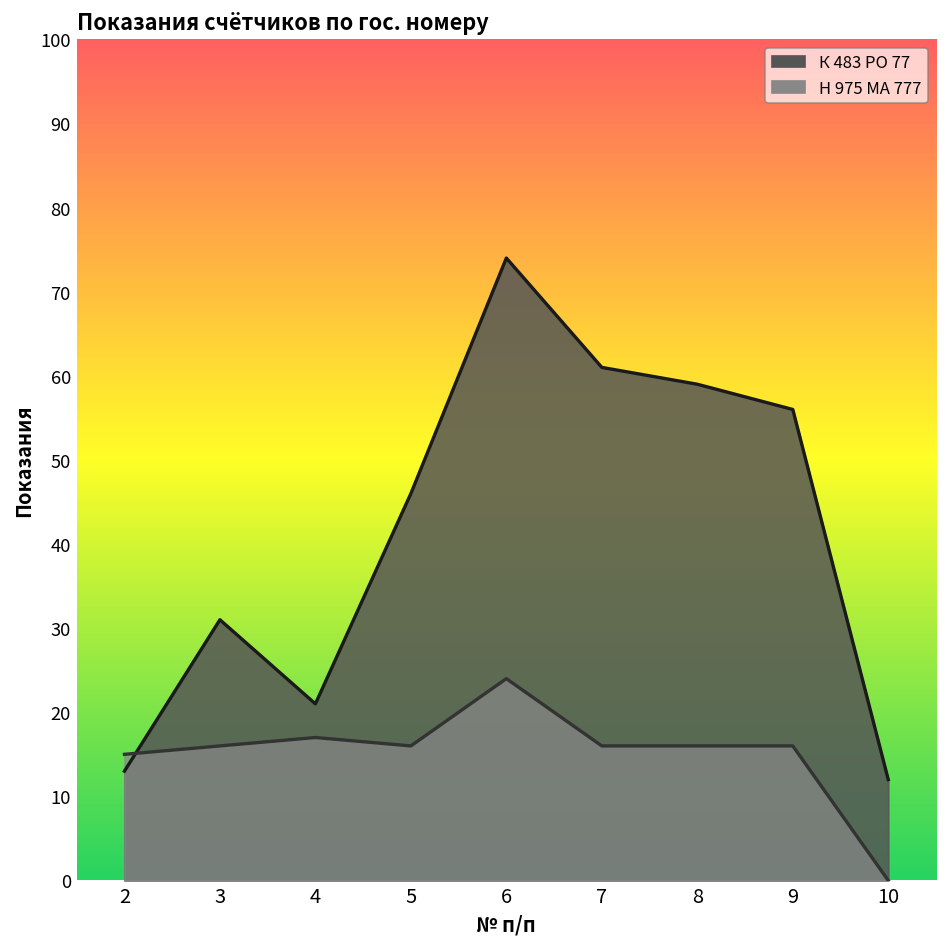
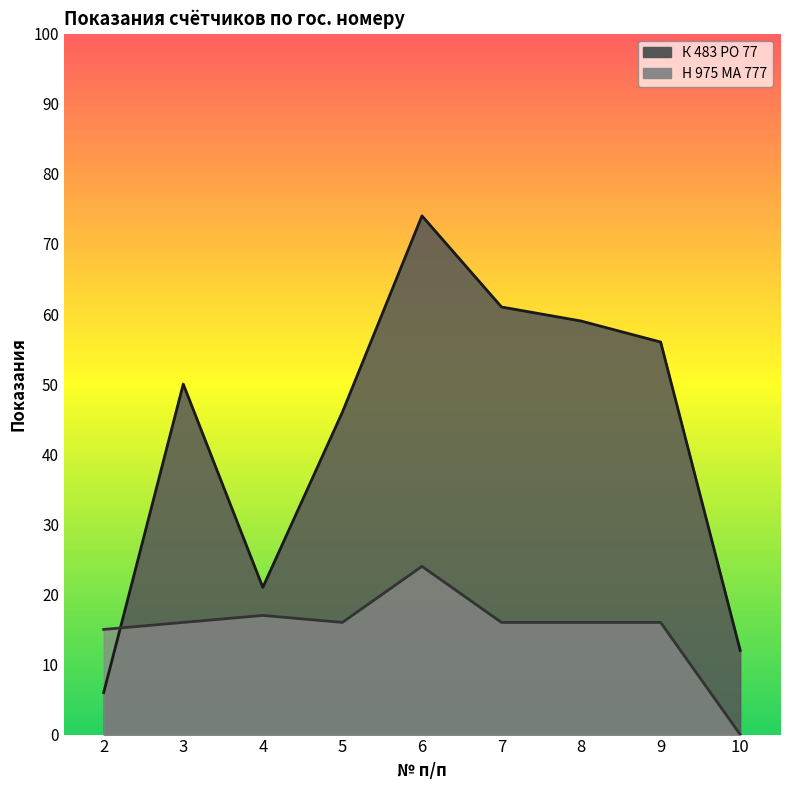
  {
    "К 483 РО 77": {
-     "2": 13,
-     "3": 31,
+     "2": 6,
+     "3": 50,
      "4": 21,
      "5": 46,
      "6": 74,
      "7": 61,
      "8": 59,
      "9": 56,
      "10": 12
    },
    "Н 975 МА 777": {
      "2": 15,
      "3": 16,
      "4": 17,
      "5": 16,
      "6": 24,
      "7": 16,
      "8": 16,
      "9": 16,
      "10": 0
    }
  }
